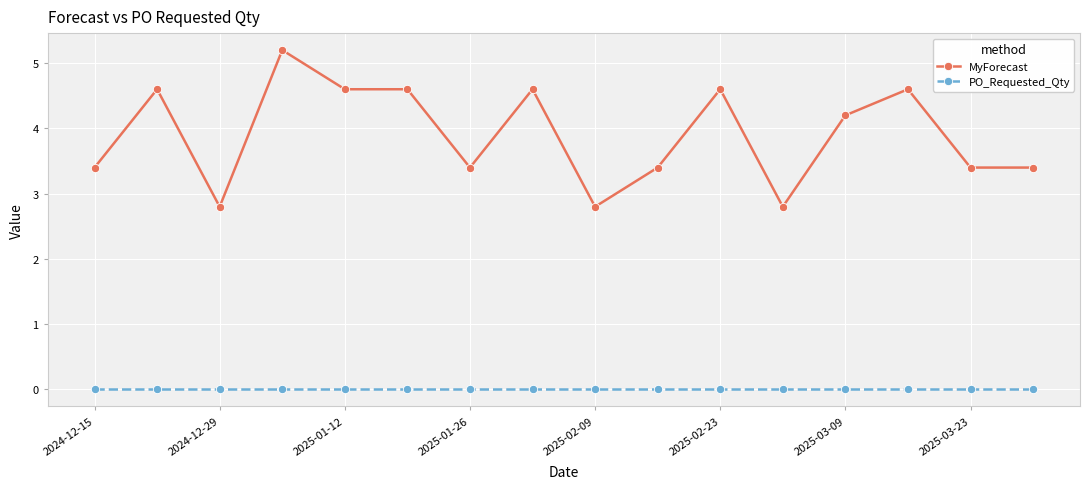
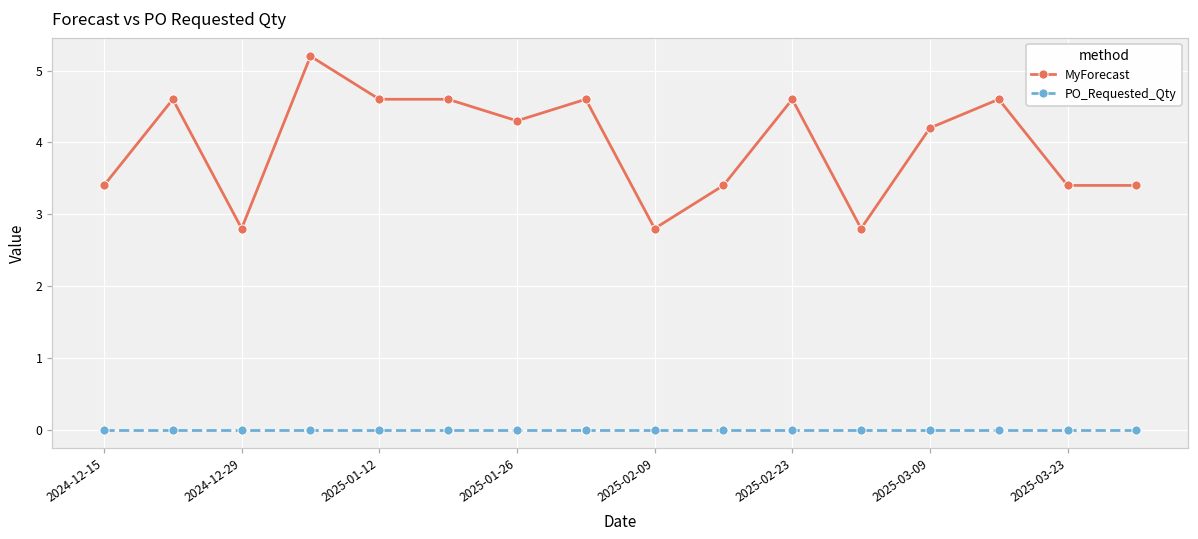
  {
    "MyForecast": {
      "2024-12-15": 3.4,
      "2024-12-29": 2.8,
      "2025-01-12": 4.6,
-     "2025-01-26": 3.4,
+     "2025-01-26": 4.3,
      "2025-02-09": 2.8,
      "2025-02-23": 4.6,
      "2025-03-09": 4.2,
      "2025-03-23": 3.4
    },
    "PO_Requested_Qty": {
      "2024-12-15": 0.0,
      "2024-12-29": 0.0,
      "2025-01-12": 0.0,
      "2025-01-26": 0.0,
      "2025-02-09": 0.0,
      "2025-02-23": 0.0,
      "2025-03-09": 0.0,
      "2025-03-23": 0.0
    }
  }
